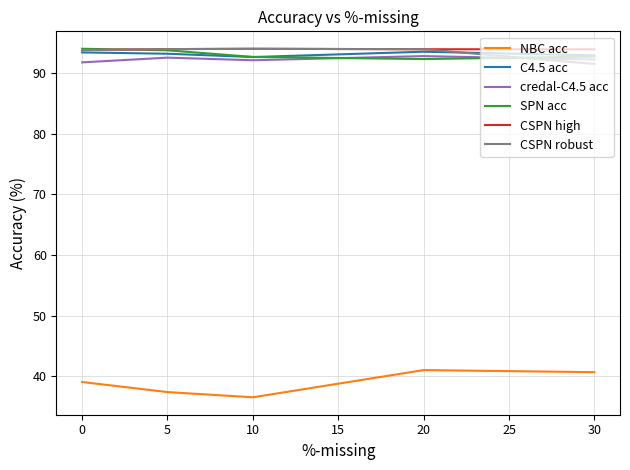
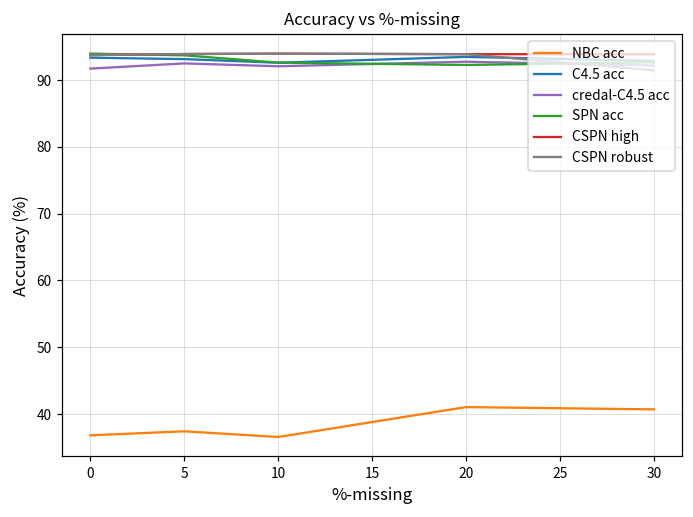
  {
    "NBC acc": {
-     "0": 39,
+     "0": 37,
      "5": 37,
      "10": 37,
      "20": 41,
      "30": 41
    },
    "C4.5 acc": {
      "5": 93
    },
    "credal-C4.5 acc": {
      "0": 92,
      "5": 92,
      "10": 92,
      "20": 93
    },
    "SPN acc": {
      "20": 92
    }
  }
